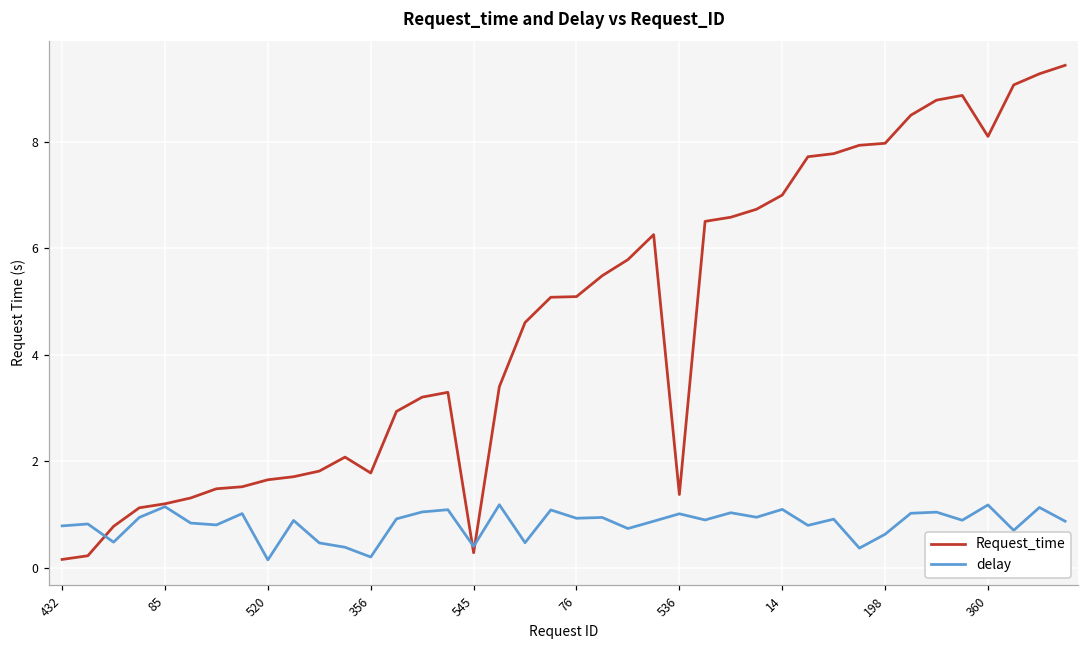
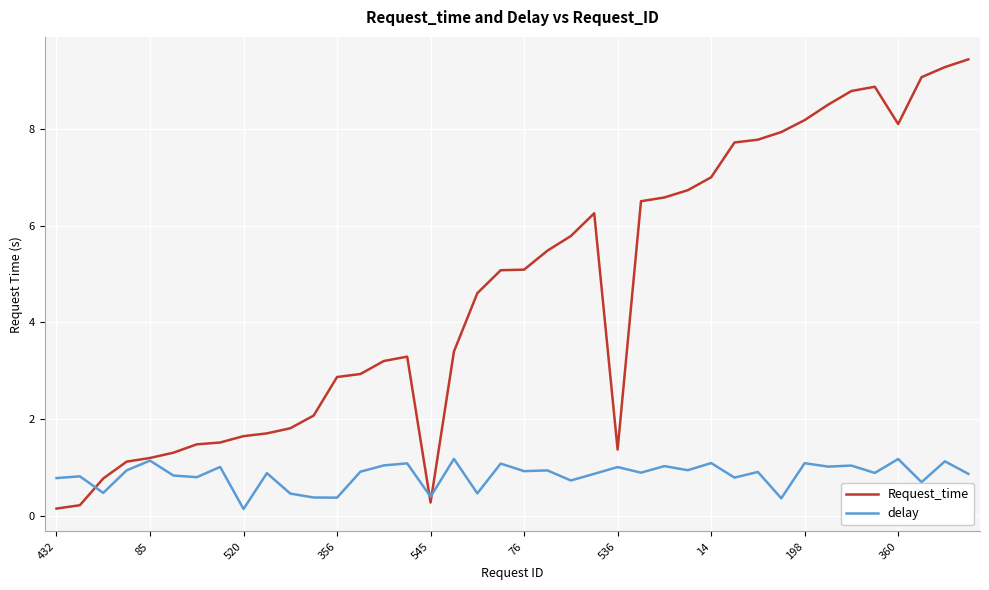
  {
    "Request_time": {
      "432": 0.2,
      "85": 1.2,
      "520": 1.6,
-     "356": 1.8,
+     "356": 2.9,
      "545": 0.3,
      "76": 5.1,
      "536": 1.4,
-     "198": 8.0,
+     "198": 8.2,
      "360": 8.1
    },
    "delay": {
      "432": 0.8,
      "85": 1.1,
      "520": 0.1,
-     "356": 0.2,
+     "356": 0.4,
      "545": 0.4,
      "76": 0.9,
      "536": 1.0,
-     "198": 0.6,
+     "198": 1.1,
      "360": 1.2
    }
  }
